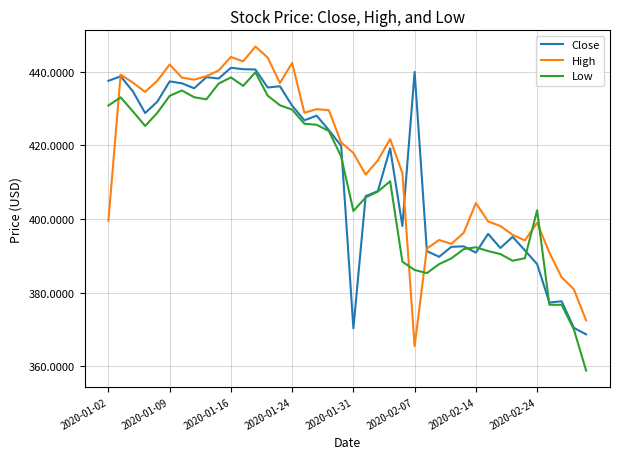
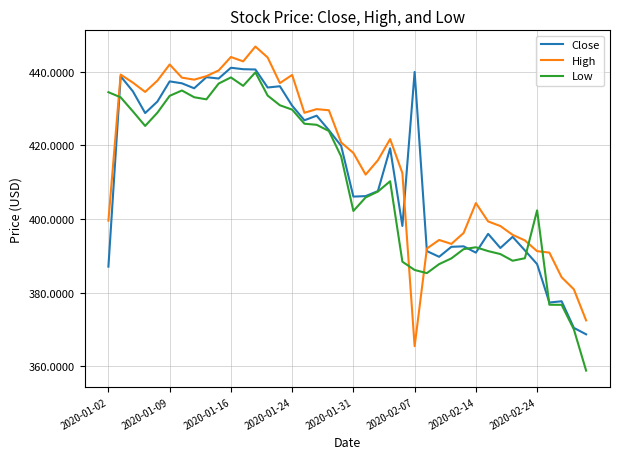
  {
    "Close": {
-     "2020-01-02": 438,
+     "2020-01-02": 387,
      "2020-01-09": 437,
      "2020-01-16": 441,
      "2020-01-24": 431,
-     "2020-01-31": 370,
+     "2020-01-31": 406,
      "2020-02-07": 440,
      "2020-02-14": 391,
      "2020-02-24": 388
    },
    "High": {
      "2020-01-02": 400,
      "2020-01-09": 442,
      "2020-01-16": 444,
-     "2020-01-24": 442,
+     "2020-01-24": 439,
      "2020-01-31": 418,
      "2020-02-07": 365,
      "2020-02-14": 404,
-     "2020-02-24": 399
+     "2020-02-24": 391
    },
    "Low": {
-     "2020-01-02": 431,
+     "2020-01-02": 434,
      "2020-01-09": 433,
      "2020-01-16": 438,
      "2020-01-24": 430,
      "2020-01-31": 402,
      "2020-02-07": 386,
      "2020-02-14": 392,
      "2020-02-24": 402
    }
  }
